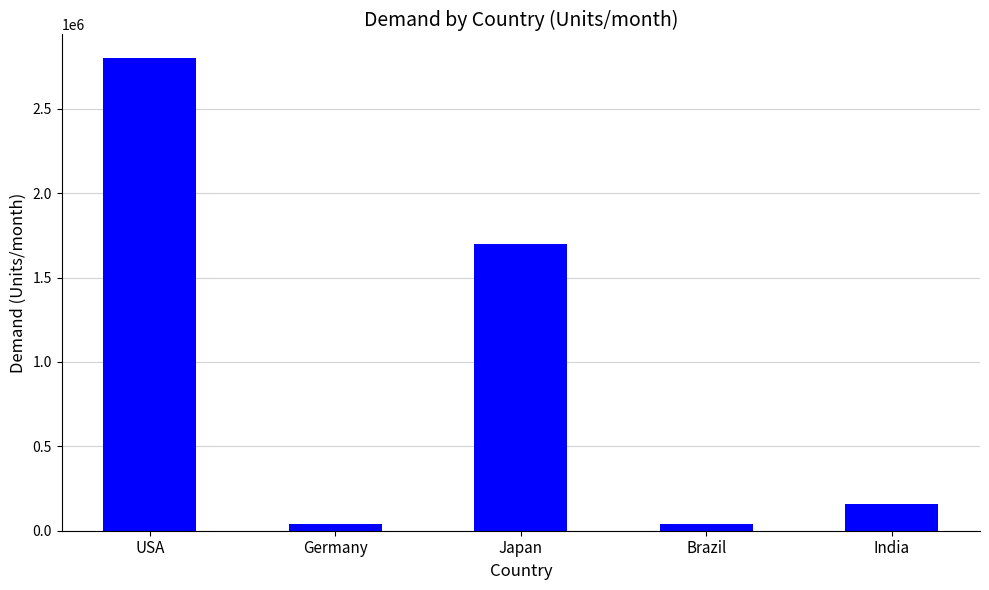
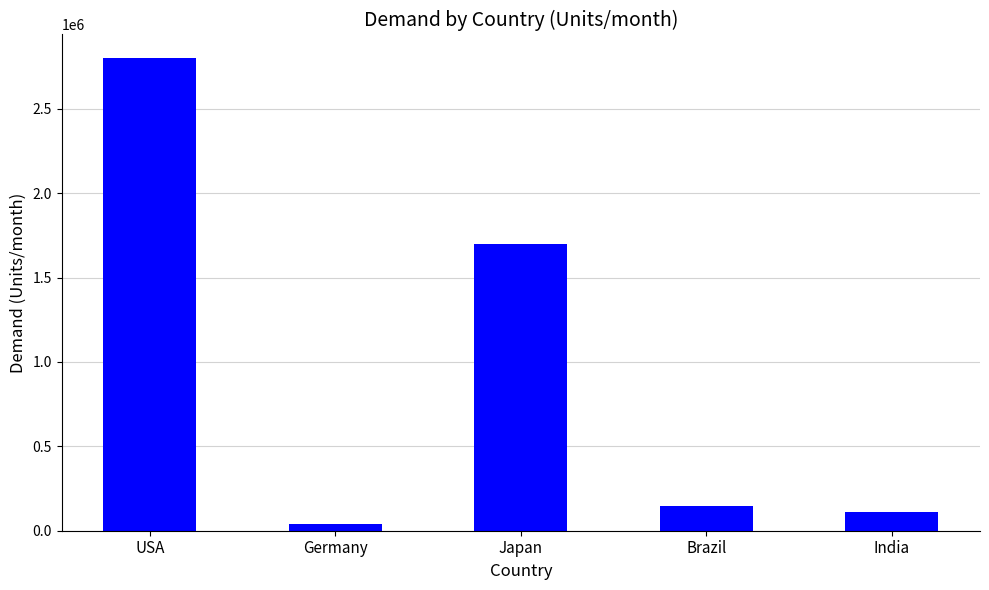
  {
    "USA": 2800000,
    "Germany": 40000,
    "Japan": 1700000,
-   "Brazil": 40000,
-   "India": 160000
+   "Brazil": 150000,
+   "India": 110000
  }
